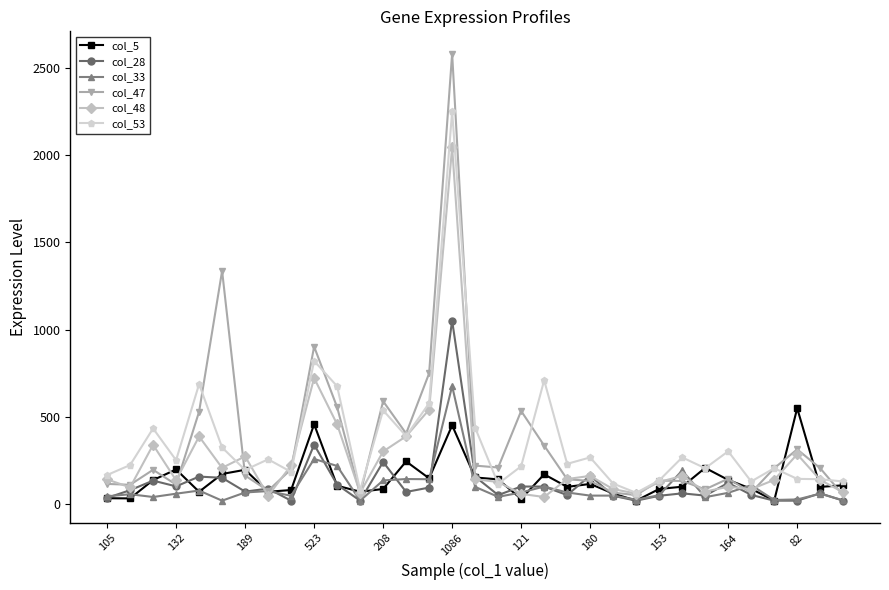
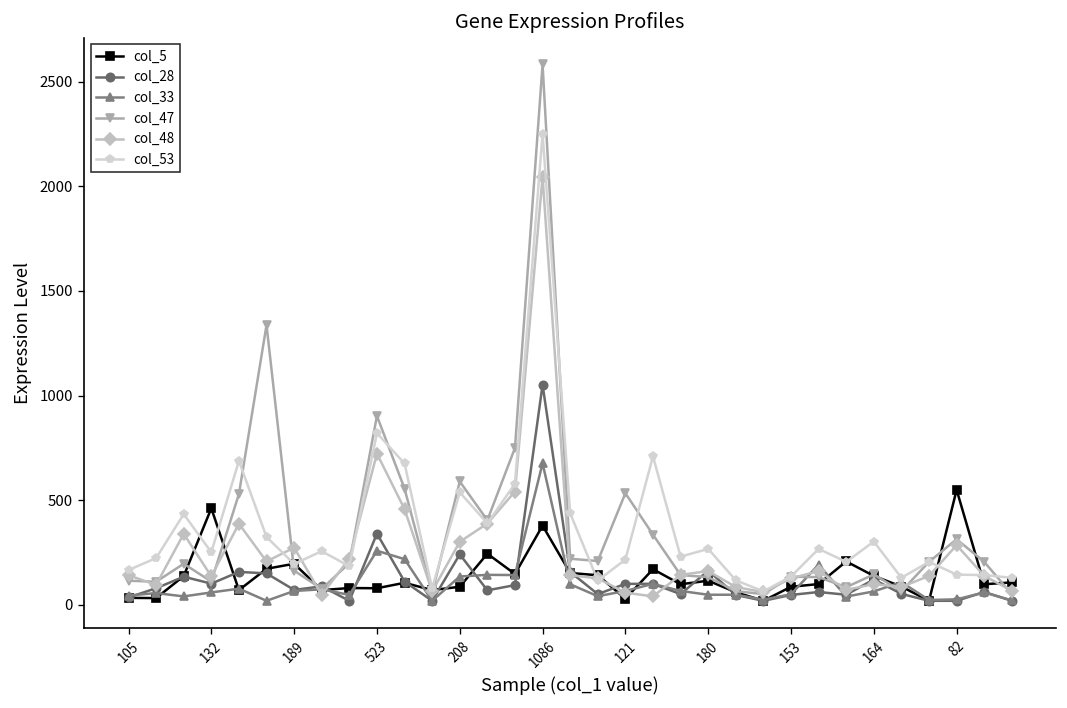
  {
    "col_5": {
-     "132": 200,
-     "523": 460,
+     "132": 460,
+     "523": 80,
      "208": 90,
-     "1086": 450,
+     "1086": 380,
      "121": 30,
      "180": 120,
      "153": 90,
      "82": 550
    }
  }
